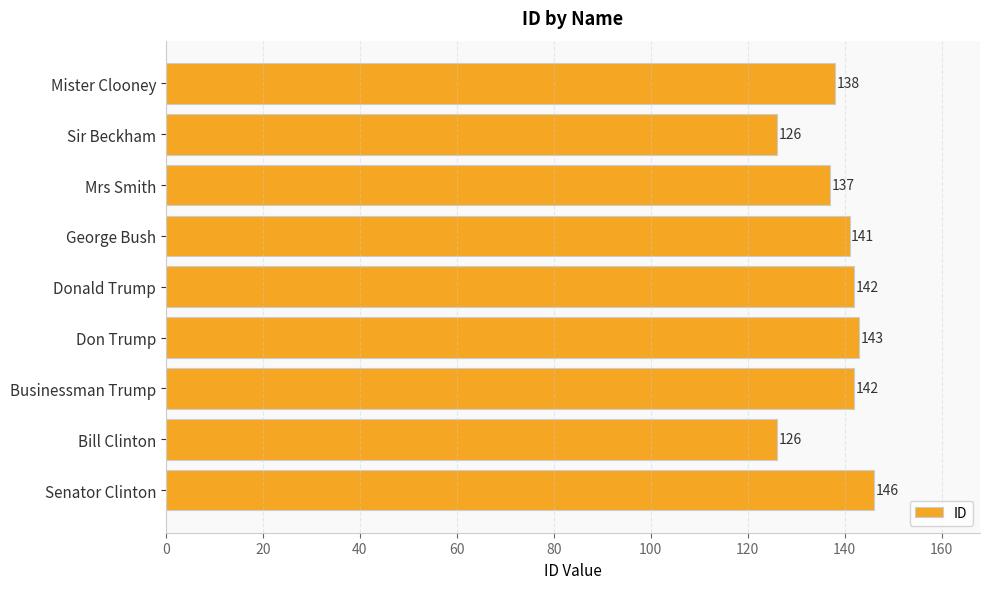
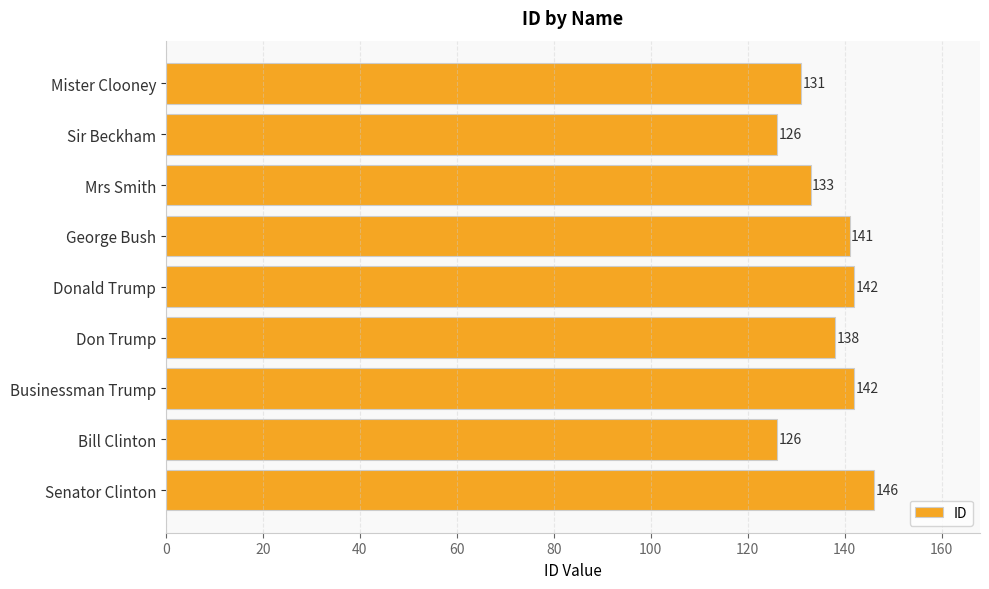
  {
-   "Mister Clooney": 138,
+   "Mister Clooney": 131,
    "Sir Beckham": 126,
-   "Mrs Smith": 137,
+   "Mrs Smith": 133,
    "George Bush": 141,
    "Donald Trump": 142,
-   "Don Trump": 143,
+   "Don Trump": 138,
    "Businessman Trump": 142,
    "Bill Clinton": 126,
    "Senator Clinton": 146
  }
